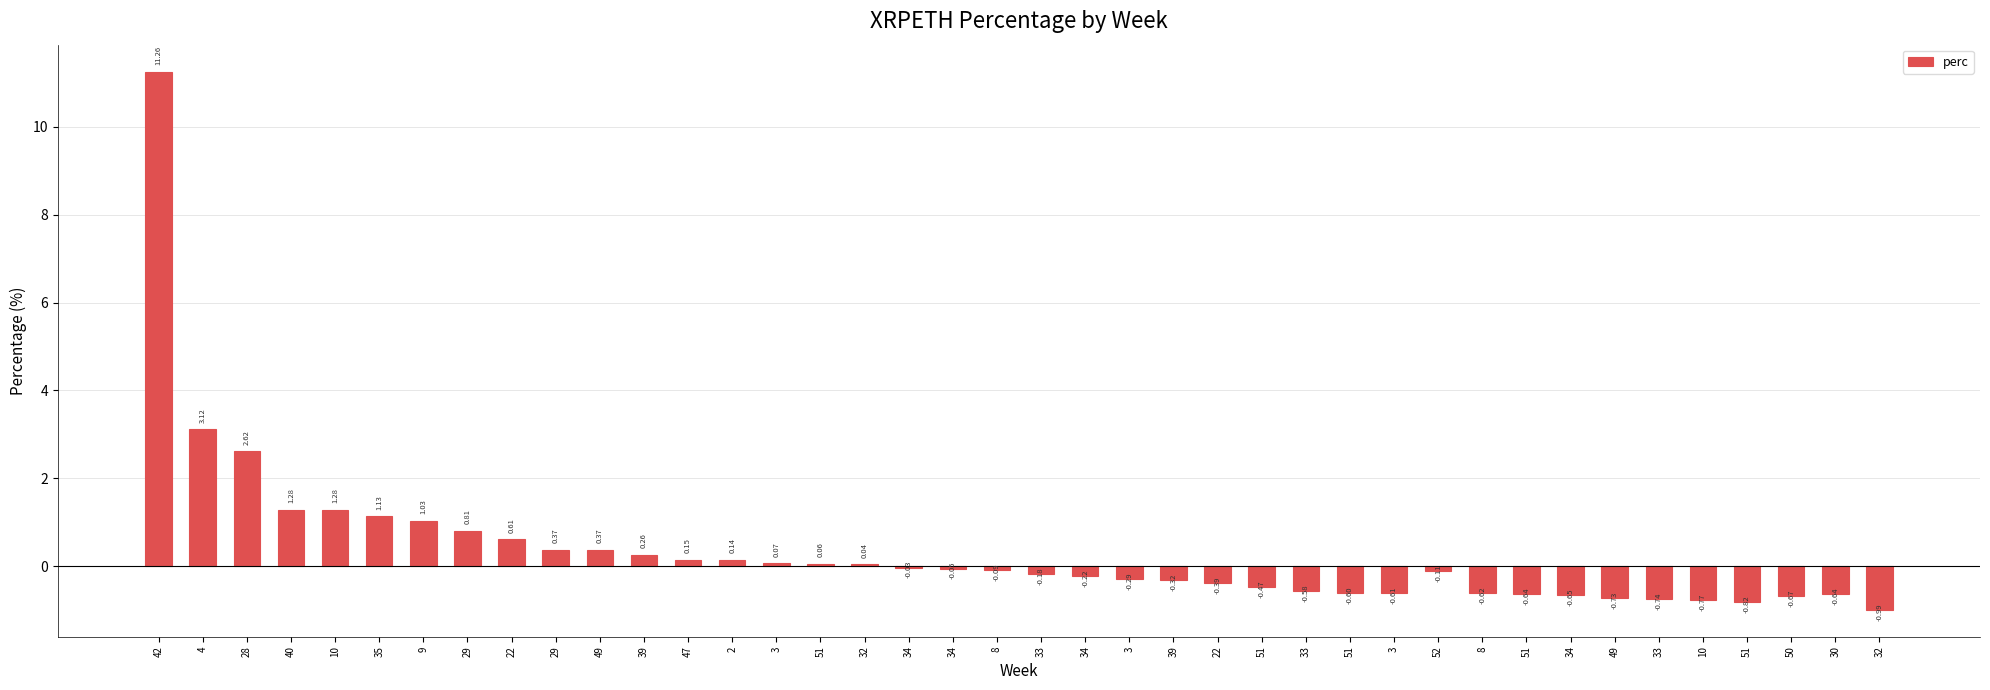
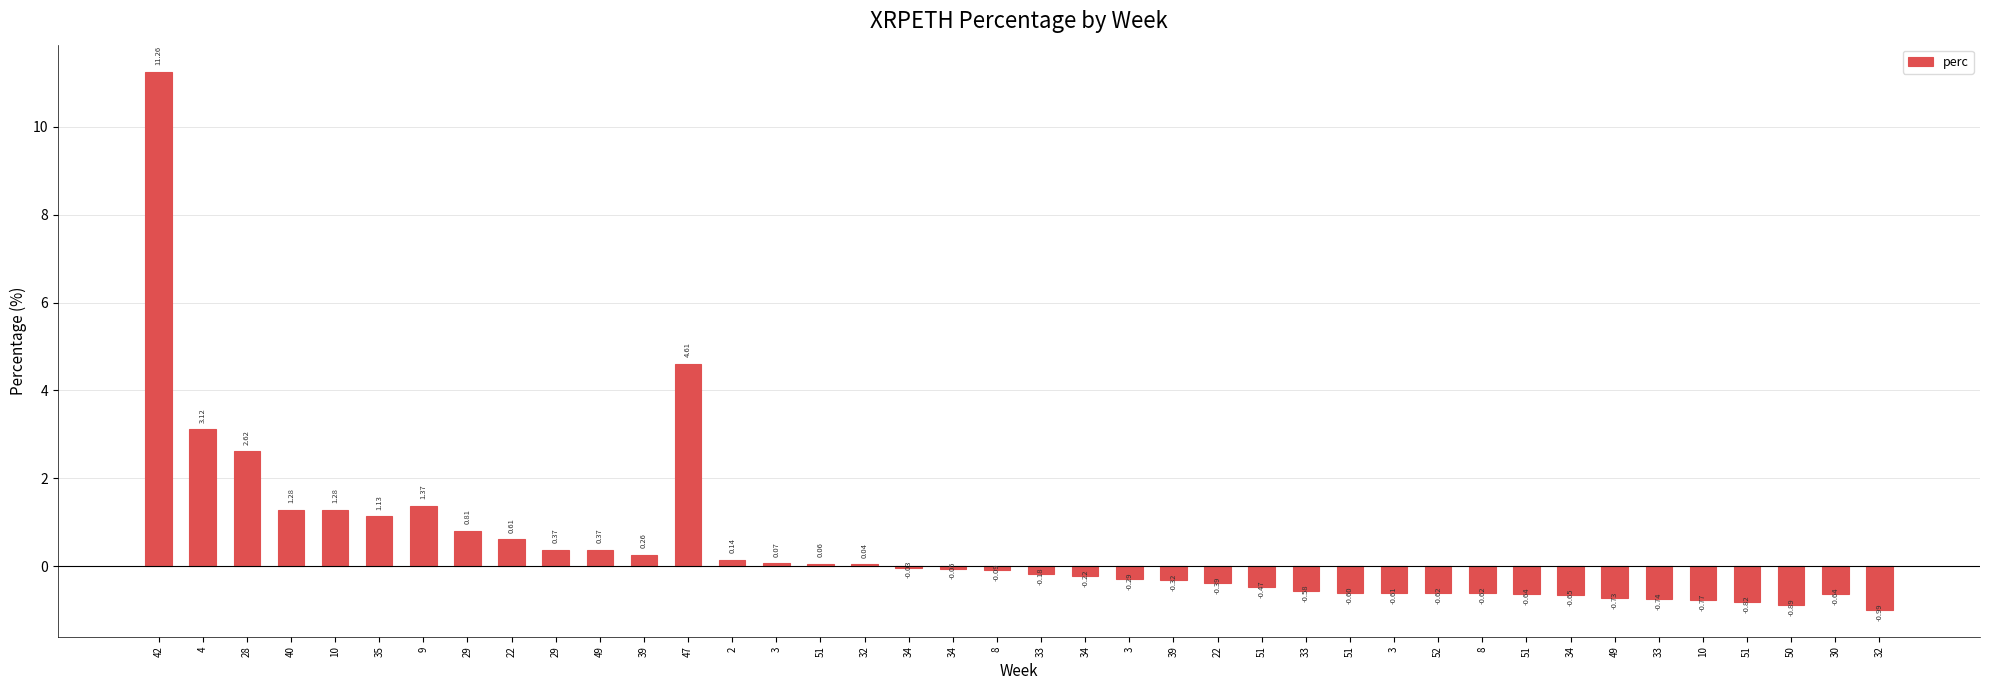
  {
    "42": 11.26,
    "4": 3.12,
    "28": 2.62,
    "40": 1.28,
    "35": 1.13,
-   "9": 1.03,
-   "47": 0.15,
+   "9": 1.37,
+   "47": 4.61,
    "2": 0.14,
-   "52": -0.11,
-   "50": -0.67,
+   "52": -0.62,
+   "50": -0.89,
    "30": -0.64
  }
